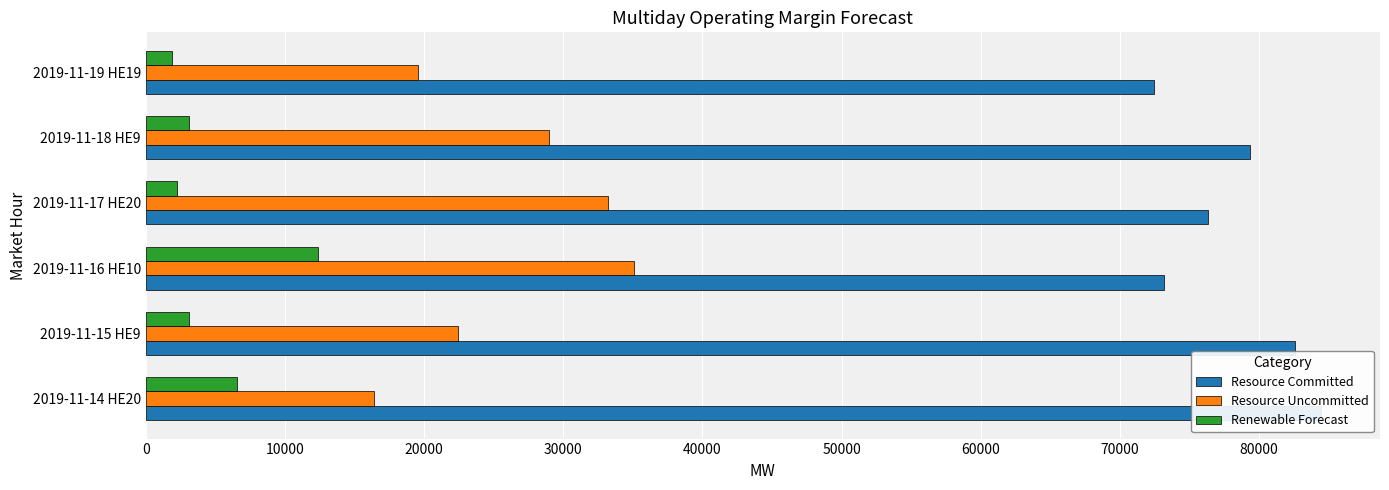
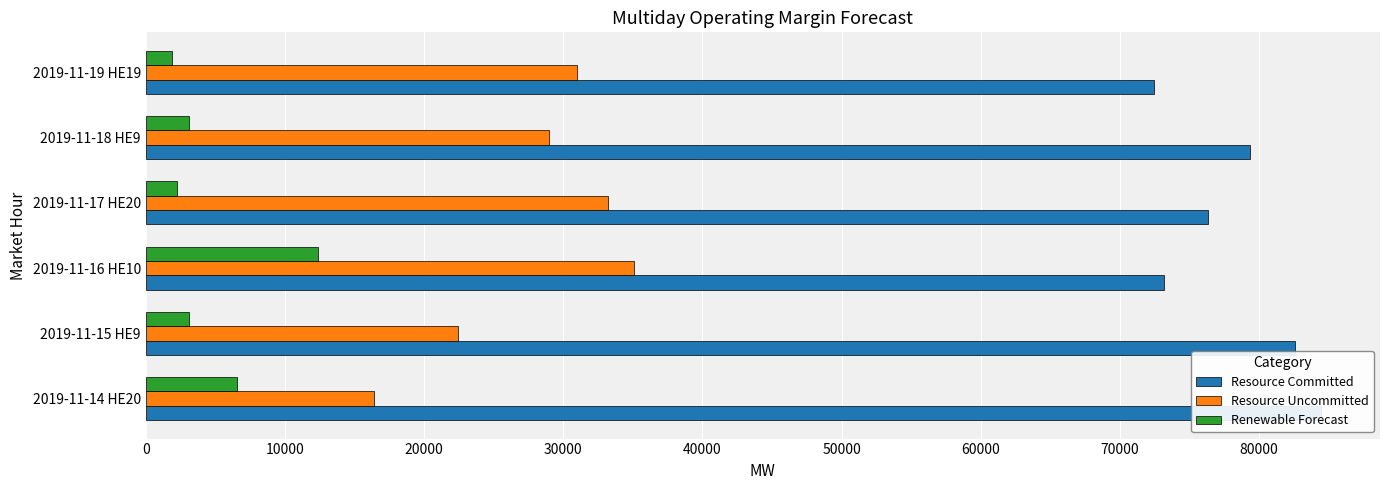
  {
    "Resource Committed": {
      "2019-11-19 HE19": 72400,
      "2019-11-18 HE9": 79400,
      "2019-11-17 HE20": 76400,
      "2019-11-16 HE10": 73200,
      "2019-11-15 HE9": 82600
    },
    "Resource Uncommitted": {
-     "2019-11-19 HE19": 19600,
+     "2019-11-19 HE19": 31000,
      "2019-11-18 HE9": 29000,
      "2019-11-17 HE20": 33200,
      "2019-11-16 HE10": 35100,
      "2019-11-15 HE9": 22400,
      "2019-11-14 HE20": 16400
    },
    "Renewable Forecast": {
      "2019-11-19 HE19": 1900,
      "2019-11-18 HE9": 3100,
      "2019-11-17 HE20": 2300,
      "2019-11-16 HE10": 12400,
      "2019-11-15 HE9": 3100,
      "2019-11-14 HE20": 6600
    }
  }
